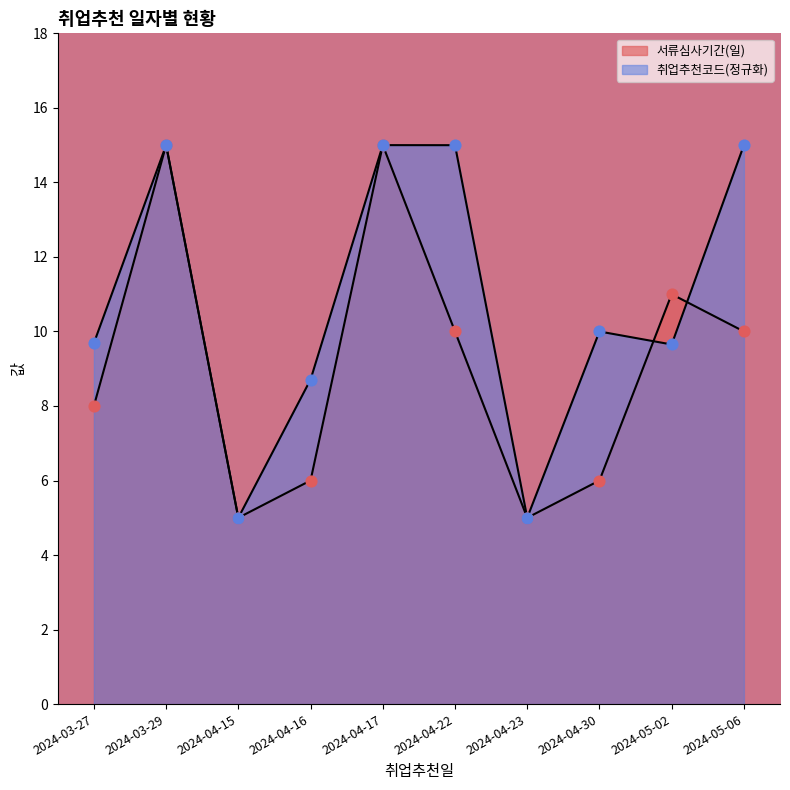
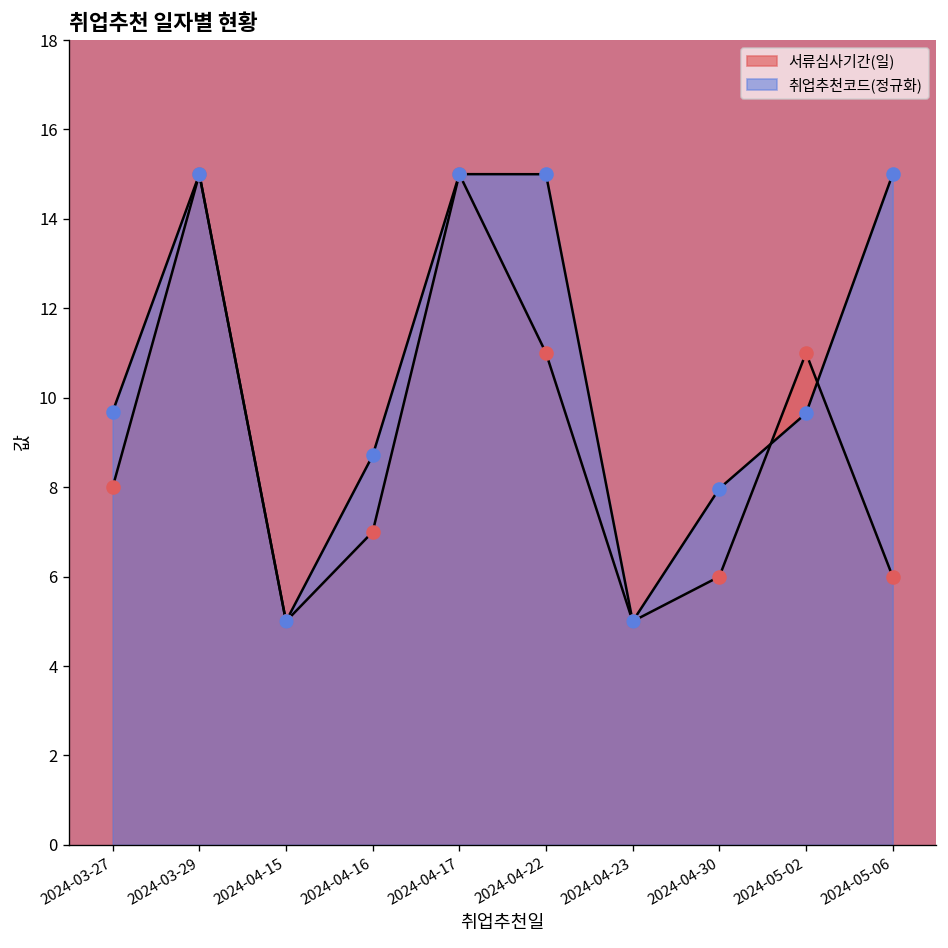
  {
    "서류심사기간(일)": {
      "2024-03-27": 8,
-     "2024-04-16": 6,
-     "2024-04-22": 10,
+     "2024-04-16": 7,
+     "2024-04-22": 11,
      "2024-04-30": 6,
      "2024-05-02": 11,
-     "2024-05-06": 10
+     "2024-05-06": 6
    },
    "취업추천코드(정규화)": {
      "2024-03-27": 9.7,
      "2024-04-16": 8.7,
      "2024-04-22": 15.0,
-     "2024-04-30": 10.0,
+     "2024-04-30": 8.0,
      "2024-05-02": 9.7,
      "2024-05-06": 15.0
    }
  }
